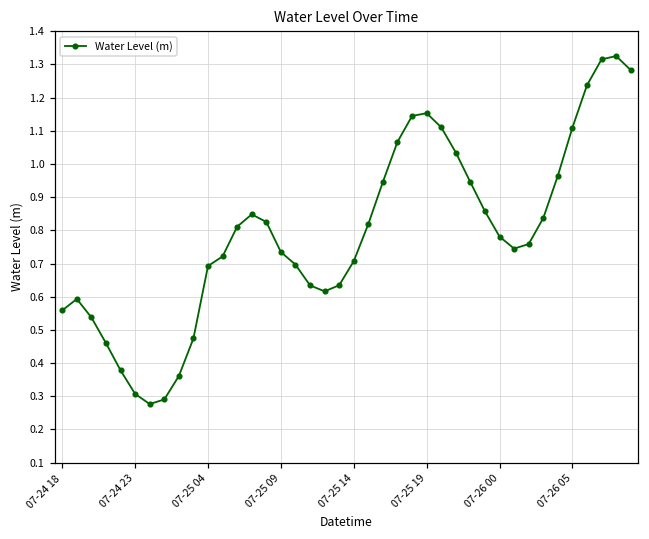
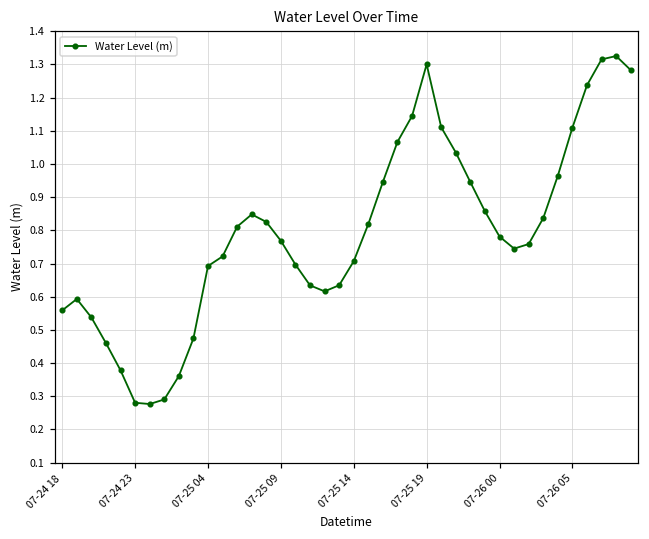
  {
    "07-24 18": 0.56,
-   "07-24 23": 0.31,
+   "07-24 23": 0.28,
    "07-25 04": 0.69,
-   "07-25 09": 0.73,
+   "07-25 09": 0.77,
    "07-25 14": 0.71,
-   "07-25 19": 1.15,
+   "07-25 19": 1.30,
    "07-26 00": 0.78,
    "07-26 05": 1.11
  }
